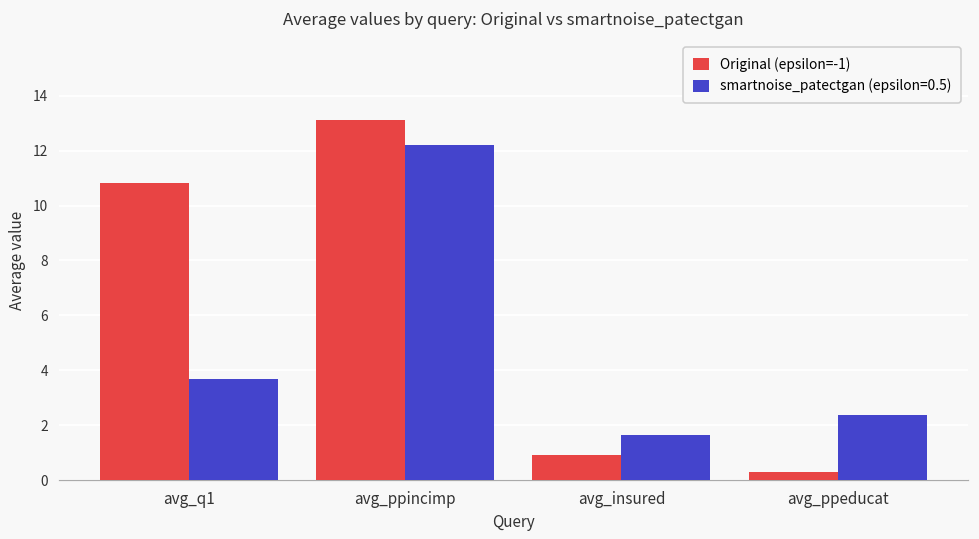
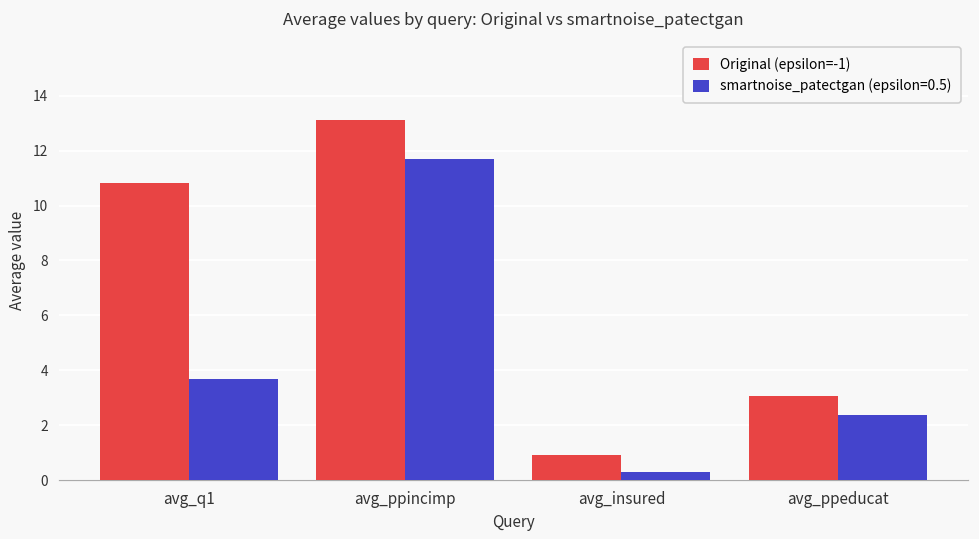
  {
    "Original (epsilon=-1)": {
      "avg_q1": 10.8,
      "avg_ppincimp": 13.1,
      "avg_insured": 0.9,
-     "avg_ppeducat": 0.3
+     "avg_ppeducat": 3.1
    },
    "smartnoise_patectgan (epsilon=0.5)": {
      "avg_q1": 3.7,
-     "avg_ppincimp": 12.2,
-     "avg_insured": 1.7,
+     "avg_ppincimp": 11.7,
+     "avg_insured": 0.3,
      "avg_ppeducat": 2.4
    }
  }
